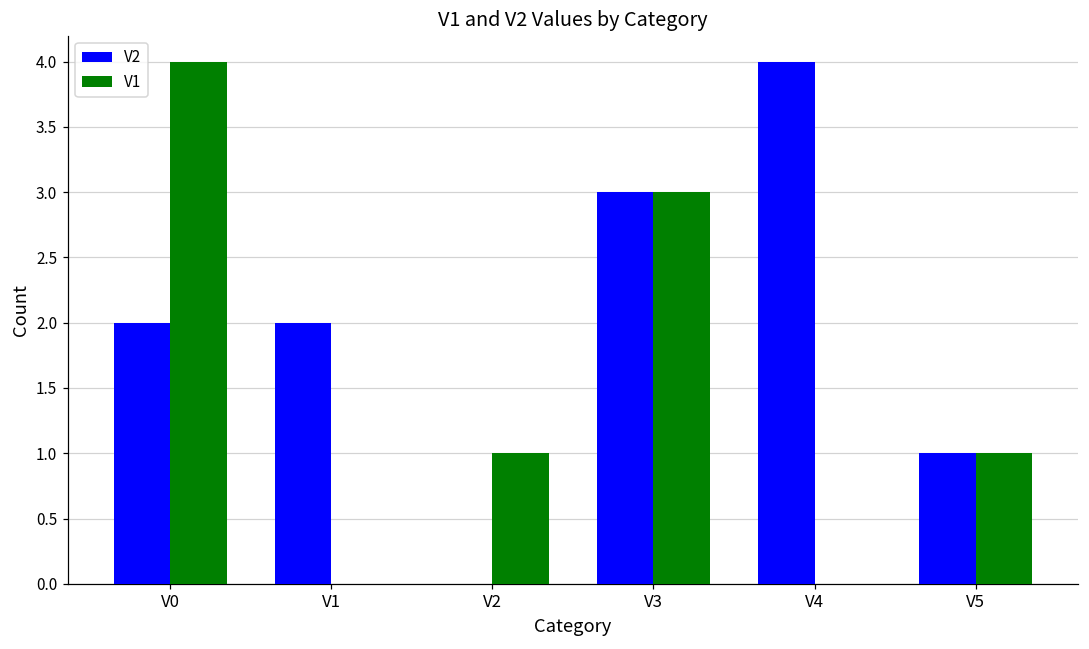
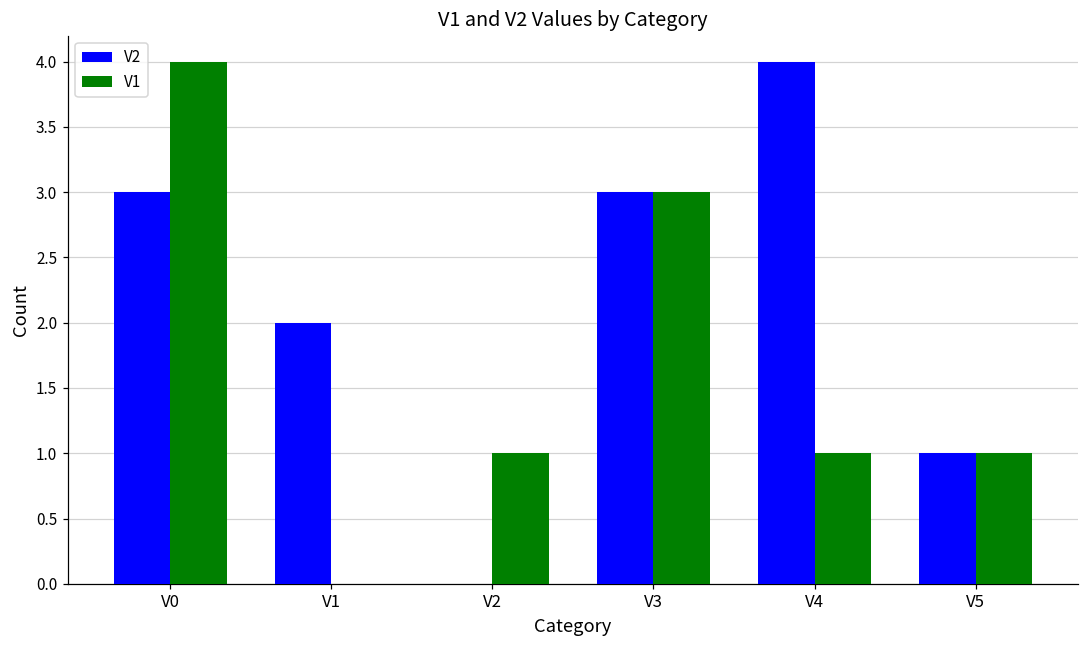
  {
    "V2": {
-     "V0": 2,
+     "V0": 3,
      "V1": 2,
      "V2": 0,
      "V3": 3,
      "V4": 4,
      "V5": 1
    },
    "V1": {
      "V0": 4,
      "V1": 0,
      "V2": 1,
      "V3": 3,
-     "V4": 0,
+     "V4": 1,
      "V5": 1
    }
  }
